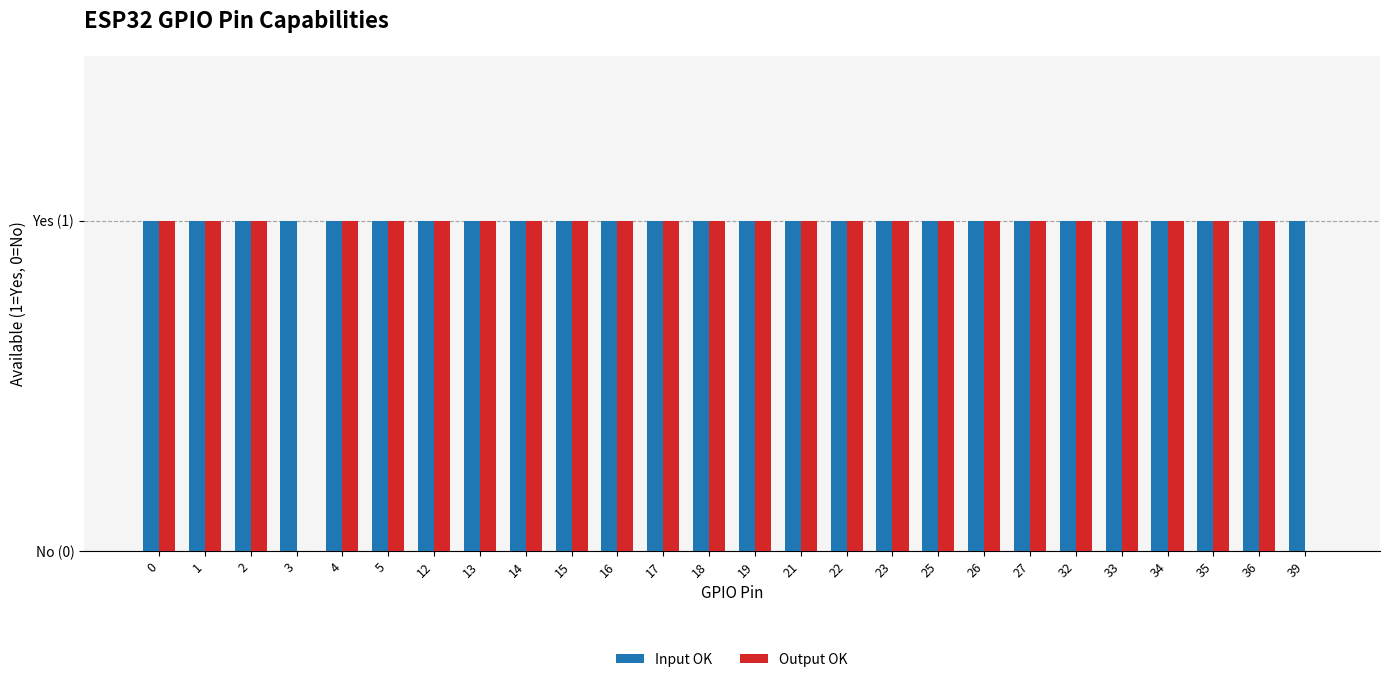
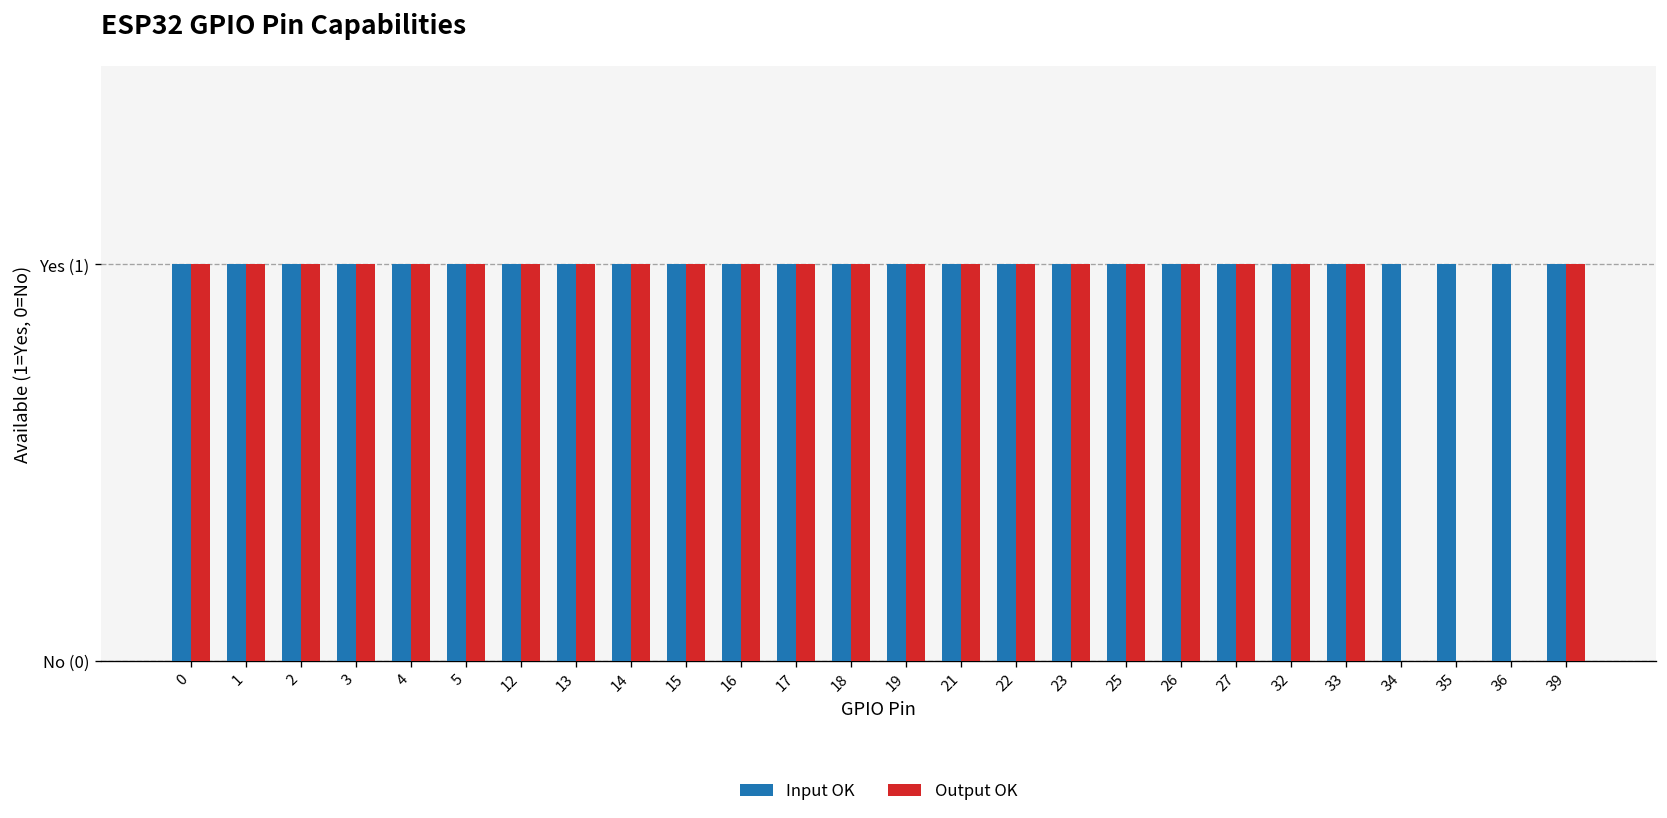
  {
    "Input OK": {
      "0": "Yes (1)",
      "1": "Yes (1)",
      "2": "Yes (1)",
      "3": "Yes (1)",
      "4": "Yes (1)",
      "5": "Yes (1)",
      "12": "Yes (1)",
      "13": "Yes (1)",
      "14": "Yes (1)",
      "15": "Yes (1)",
      "16": "Yes (1)",
      "17": "Yes (1)",
      "18": "Yes (1)",
      "19": "Yes (1)",
      "21": "Yes (1)",
      "22": "Yes (1)",
      "23": "Yes (1)",
      "25": "Yes (1)",
      "26": "Yes (1)",
      "27": "Yes (1)",
      "32": "Yes (1)",
      "33": "Yes (1)",
      "34": "Yes (1)",
      "35": "Yes (1)",
      "36": "Yes (1)",
      "39": "Yes (1)"
    },
    "Output OK": {
      "0": "Yes (1)",
      "1": "Yes (1)",
      "2": "Yes (1)",
-     "3": "Yes (0)",
+     "3": "Yes (1)",
      "4": "Yes (1)",
      "5": "Yes (1)",
      "12": "Yes (1)",
      "13": "Yes (1)",
      "14": "Yes (1)",
      "15": "Yes (1)",
      "16": "Yes (1)",
      "17": "Yes (1)",
      "18": "Yes (1)",
      "19": "Yes (1)",
      "21": "Yes (1)",
      "22": "Yes (1)",
      "23": "Yes (1)",
      "25": "Yes (1)",
      "26": "Yes (1)",
      "27": "Yes (1)",
      "32": "Yes (1)",
      "33": "Yes (1)",
-     "34": "Yes (1)",
-     "35": "Yes (1)",
-     "36": "Yes (1)",
-     "39": "Yes (0)"
+     "34": "Yes (0)",
+     "35": "Yes (0)",
+     "36": "Yes (0)",
+     "39": "Yes (1)"
    }
  }
